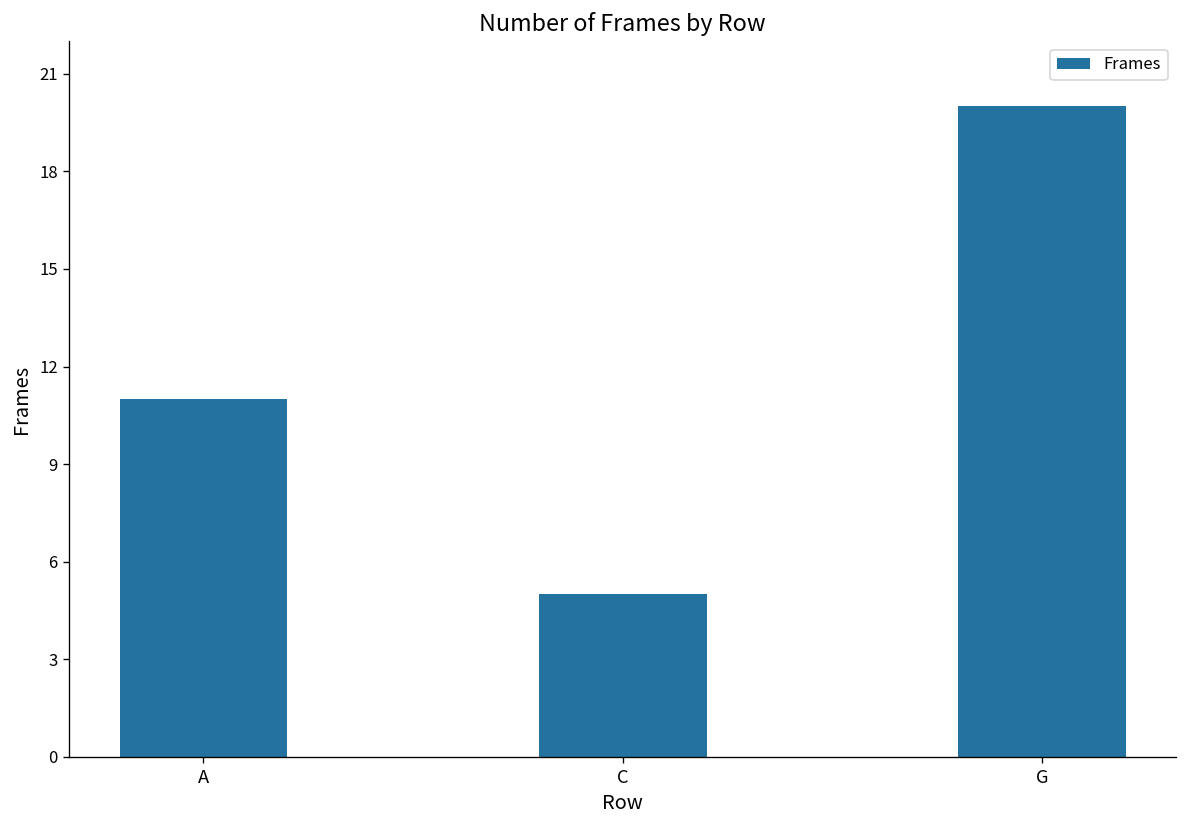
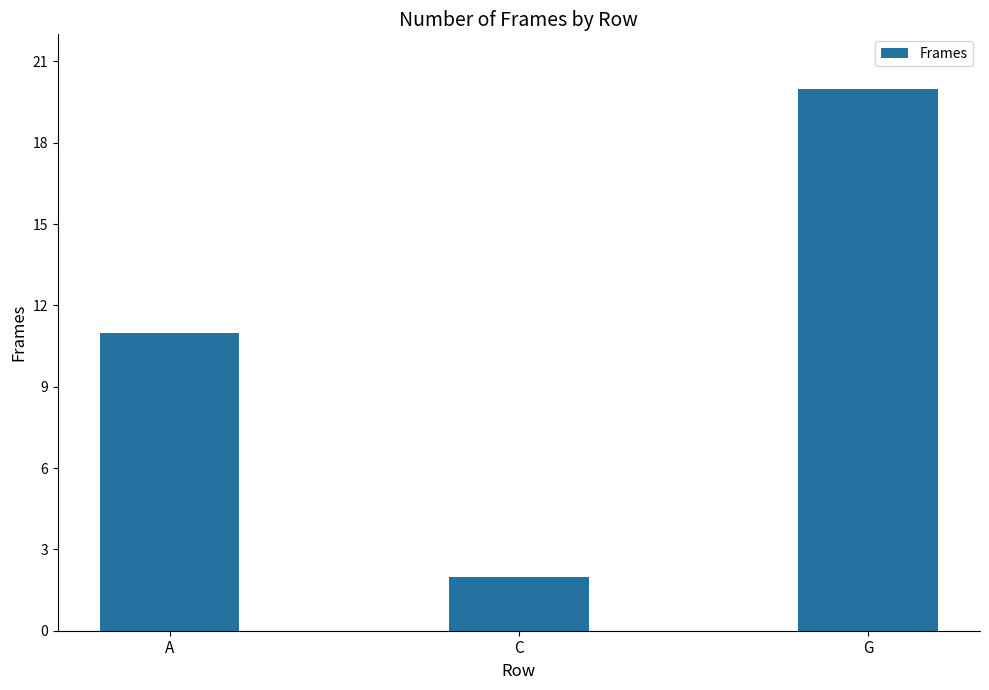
  {
    "A": 11,
-   "C": 5,
+   "C": 2,
    "G": 20
  }
